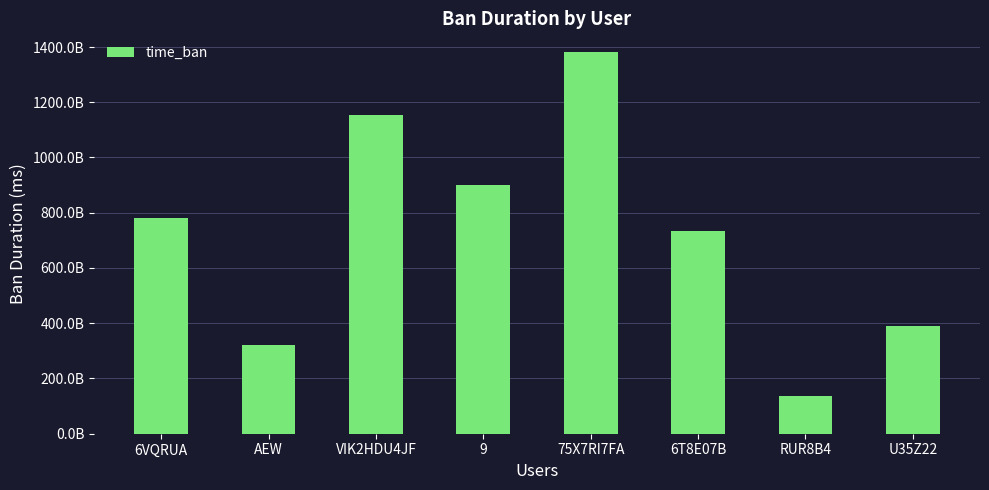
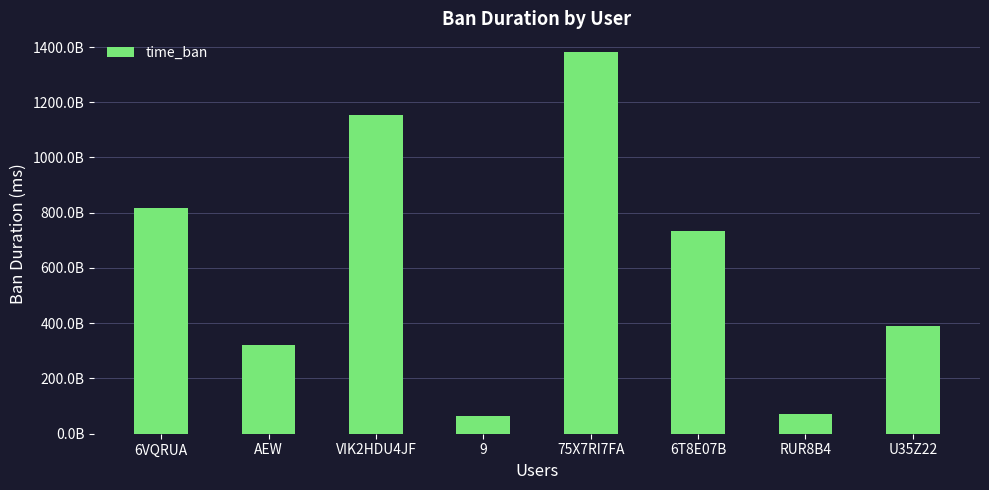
  {
-   "6VQRUA": 780000000000,
+   "6VQRUA": 820000000000,
    "AEW": 320000000000,
    "VIK2HDU4JF": 1150000000000,
-   "9": 900000000000,
+   "9": 70000000000,
    "75X7RI7FA": 1380000000000,
    "6T8E07B": 740000000000,
-   "RUR8B4": 140000000000,
+   "RUR8B4": 70000000000,
    "U35Z22": 390000000000
  }
